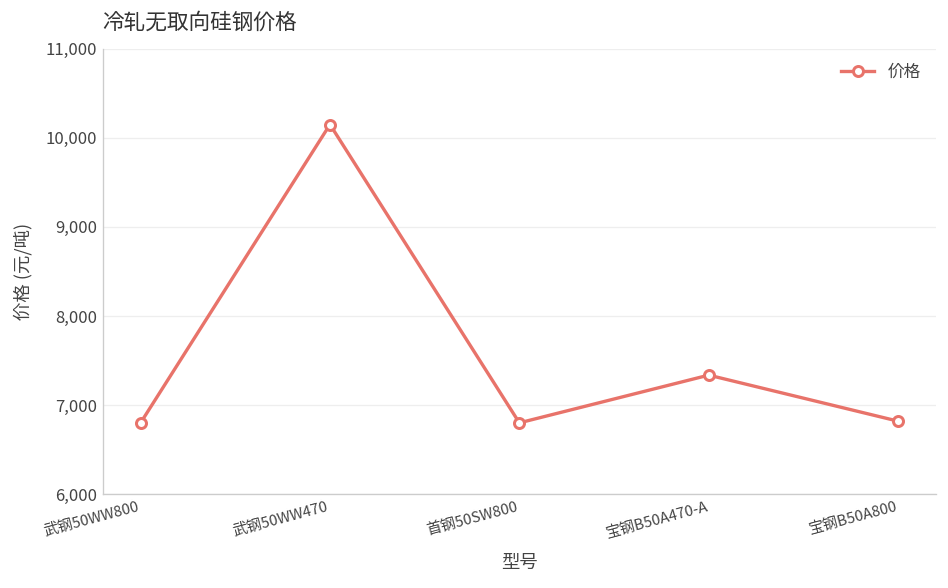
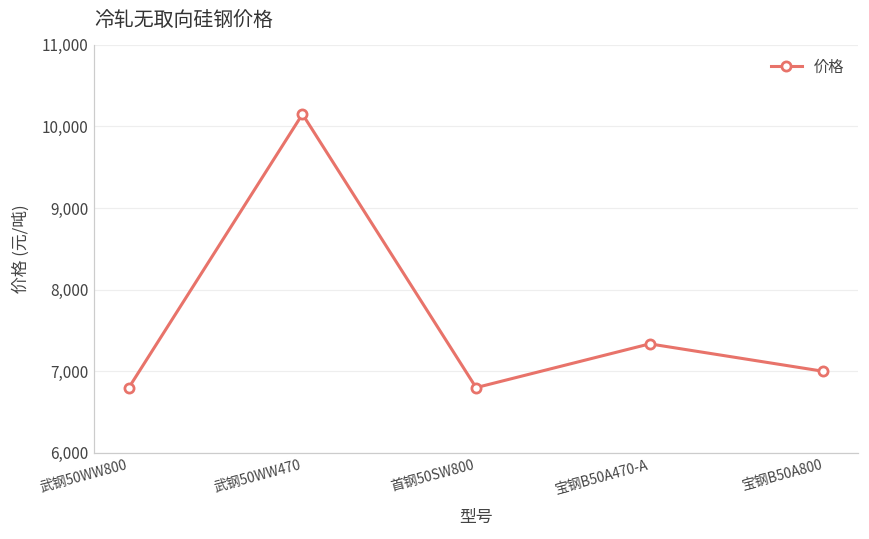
  {
    "武钢50WW800": "6,800",
    "武钢50WW470": "10,200",
    "首钢50SW800": "6,800",
    "宝钢B50A470-A": "7,300",
-   "宝钢B50A800": "6,800"
+   "宝钢B50A800": "7,000"
  }
